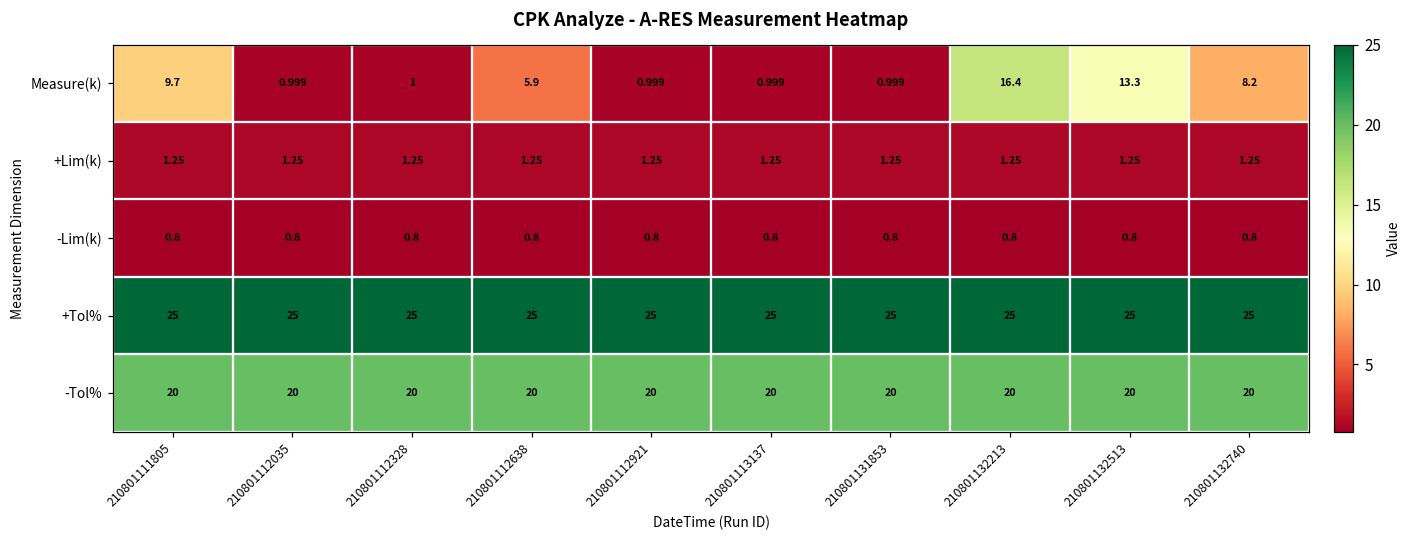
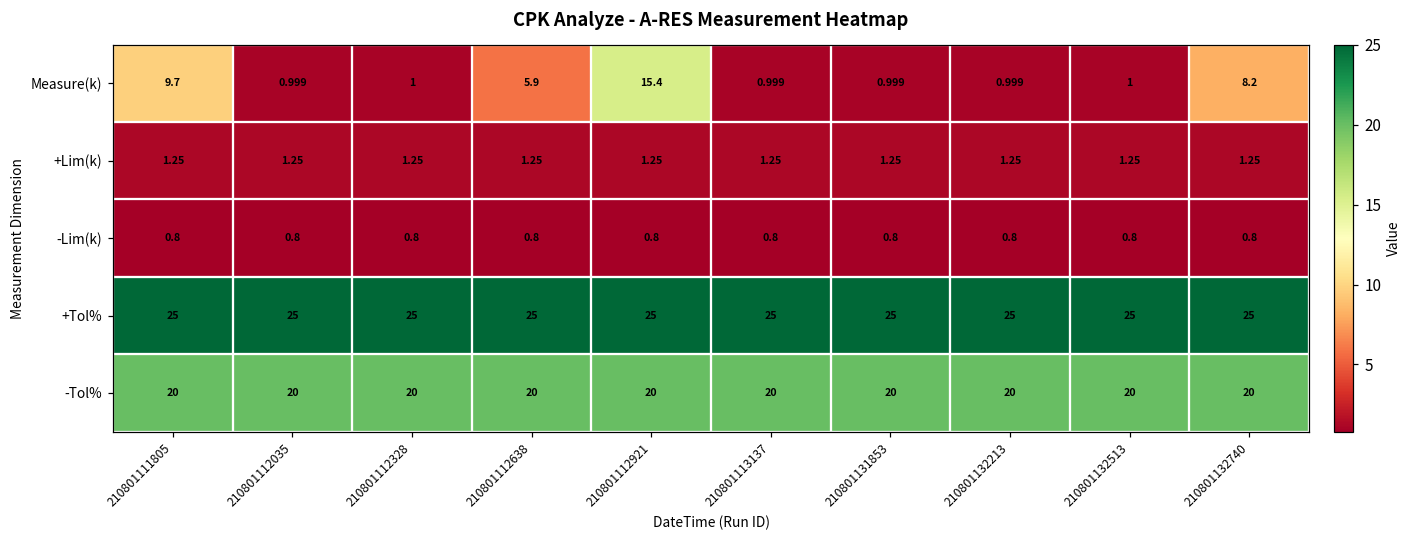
  {
    "Measure(k)": {
      "210801111805": 9.7,
      "210801112035": 0.999,
      "210801112328": 1,
      "210801112638": 5.9,
-     "210801112921": 0.999,
+     "210801112921": 15.4,
      "210801113137": 0.999,
      "210801131853": 0.999,
-     "210801132213": 16.4,
-     "210801132513": 13.3,
+     "210801132213": 0.999,
+     "210801132513": 1,
      "210801132740": 8.2
    },
    "+Lim(k)": {
      "210801111805": 1.25,
      "210801112035": 1.25,
      "210801112328": 1.25,
      "210801112638": 1.25,
      "210801112921": 1.25,
      "210801113137": 1.25,
      "210801131853": 1.25,
      "210801132213": 1.25,
      "210801132513": 1.25,
      "210801132740": 1.25
    },
    "-Lim(k)": {
      "210801111805": 0.8,
      "210801112035": 0.8,
      "210801112328": 0.8,
      "210801112638": 0.8,
      "210801112921": 0.8,
      "210801113137": 0.8,
      "210801131853": 0.8,
      "210801132213": 0.8,
      "210801132513": 0.8,
      "210801132740": 0.8
    },
    "+Tol%": {
      "210801111805": 25,
      "210801112035": 25,
      "210801112328": 25,
      "210801112638": 25,
      "210801112921": 25,
      "210801113137": 25,
      "210801131853": 25,
      "210801132213": 25,
      "210801132513": 25,
      "210801132740": 25
    },
    "-Tol%": {
      "210801111805": 20,
      "210801112035": 20,
      "210801112328": 20,
      "210801112638": 20,
      "210801112921": 20,
      "210801113137": 20,
      "210801131853": 20,
      "210801132213": 20,
      "210801132513": 20,
      "210801132740": 20
    }
  }
